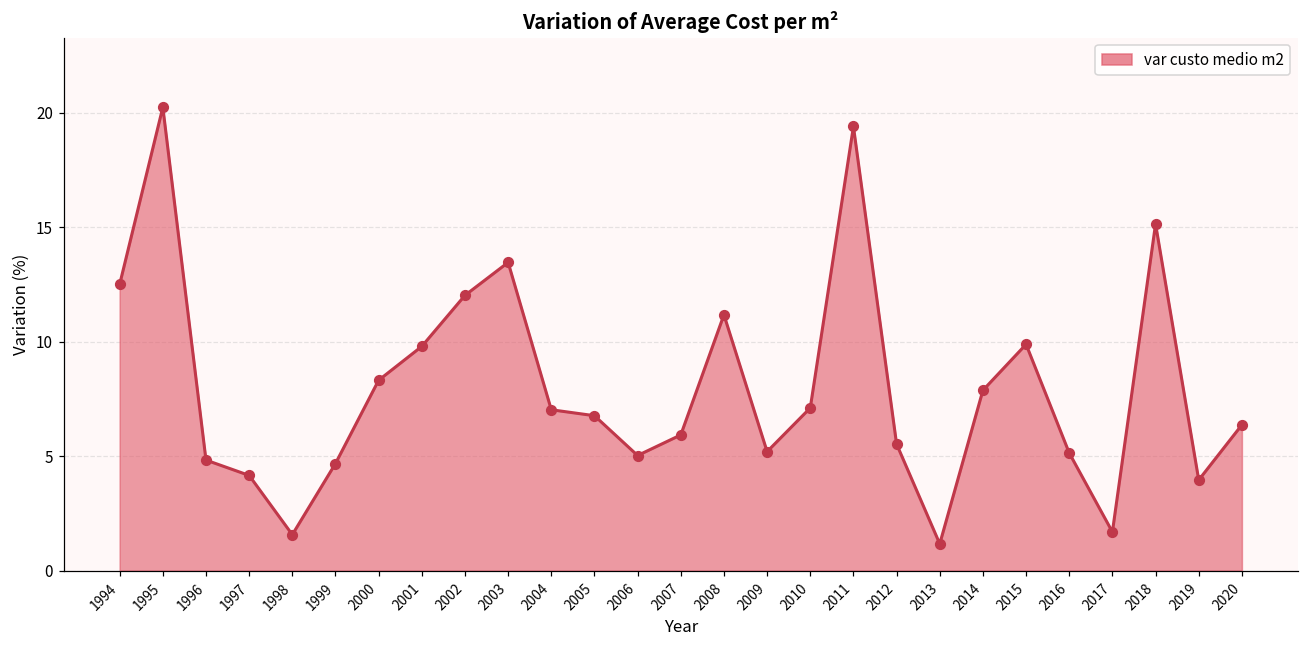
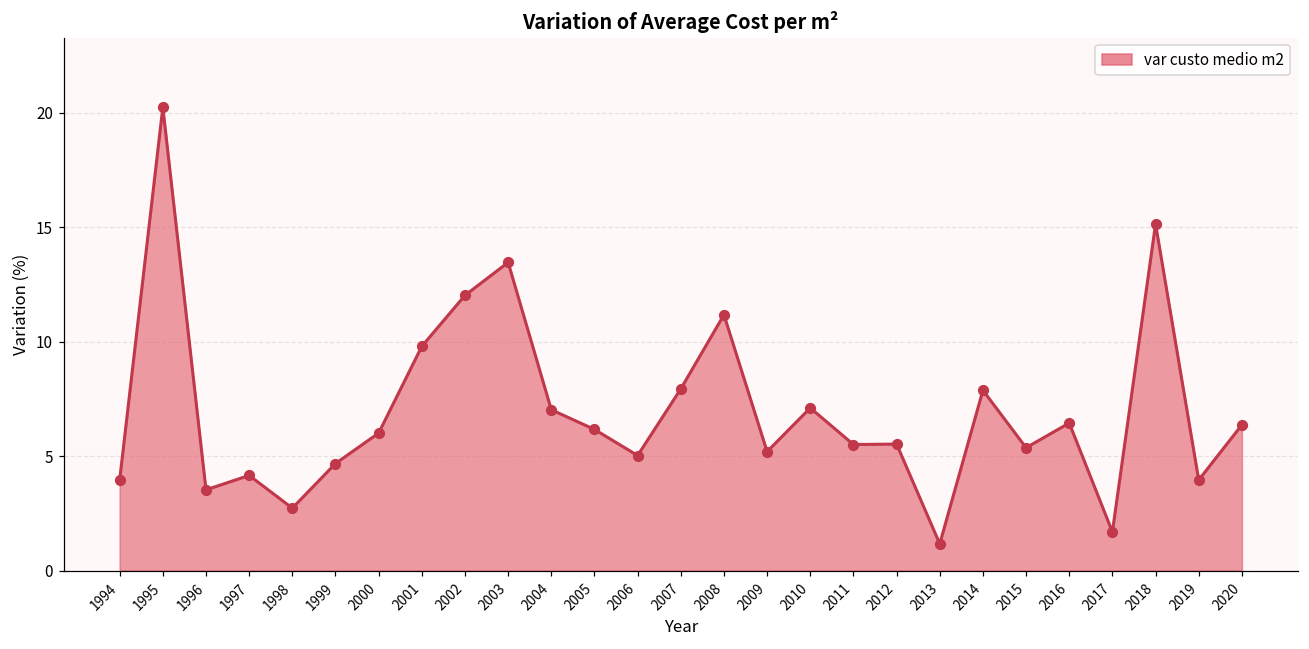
  {
-   "1994": 12.5,
+   "1994": 4.0,
    "1995": 20.3,
-   "1996": 4.8,
+   "1996": 3.5,
    "1997": 4.2,
-   "1998": 1.6,
+   "1998": 2.7,
    "1999": 4.7,
-   "2000": 8.3,
+   "2000": 6.0,
    "2001": 9.8,
    "2002": 12.0,
    "2003": 13.5,
    "2004": 7.0,
-   "2005": 6.8,
+   "2005": 6.2,
    "2006": 5.0,
-   "2007": 5.9,
+   "2007": 7.9,
    "2008": 11.2,
    "2009": 5.2,
    "2010": 7.1,
-   "2011": 19.4,
+   "2011": 5.5,
    "2012": 5.5,
    "2013": 1.2,
    "2014": 7.9,
-   "2015": 9.9,
-   "2016": 5.1,
+   "2015": 5.4,
+   "2016": 6.5,
    "2017": 1.7,
    "2018": 15.2,
    "2019": 4.0,
    "2020": 6.4
  }
